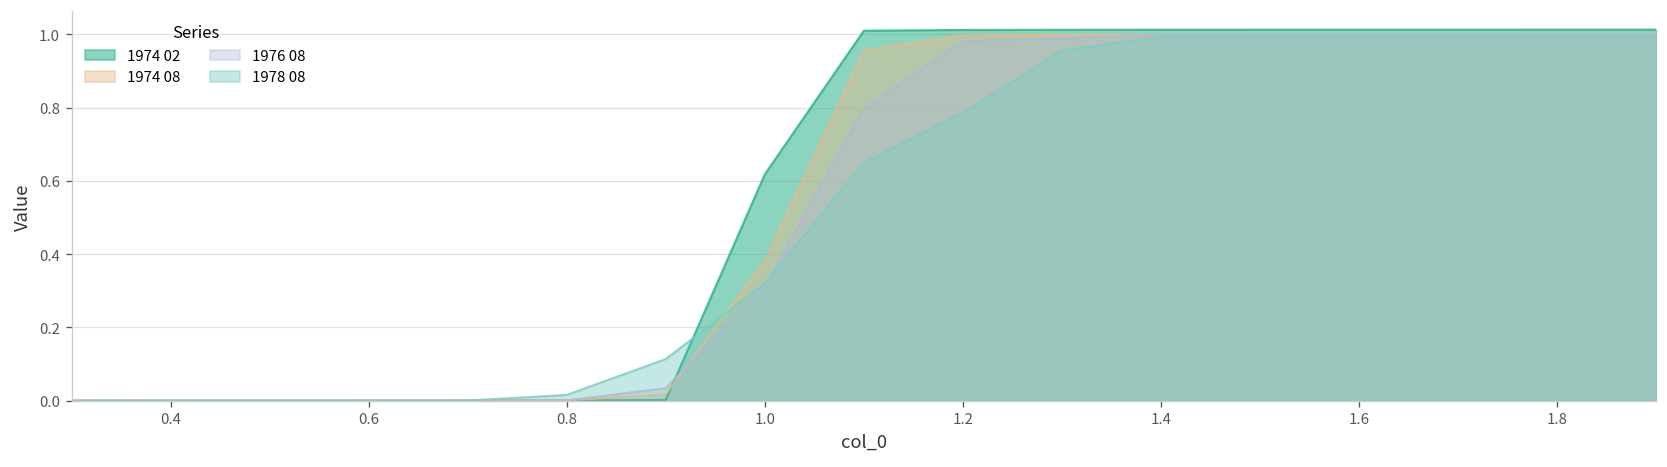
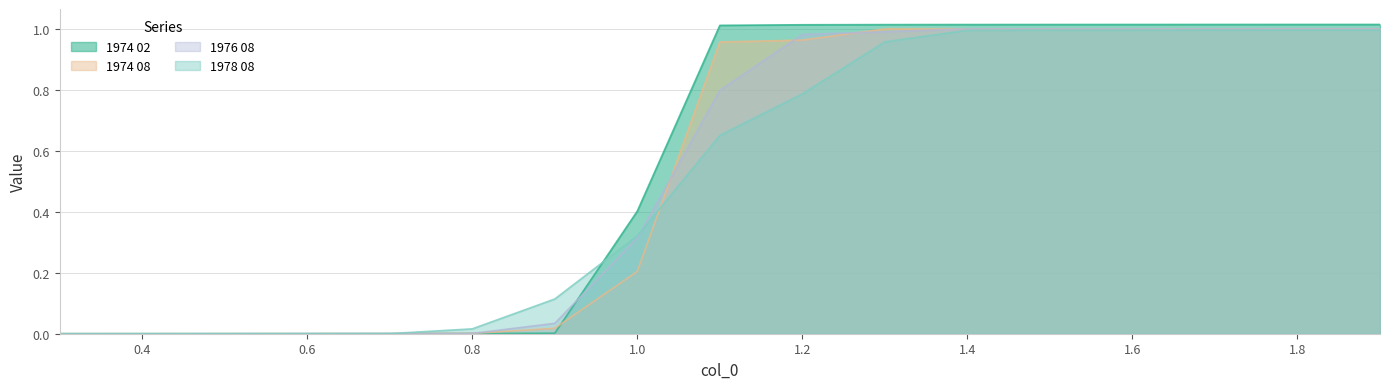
  {
    "1974 02": {
-     "1.0": 0.62,
+     "1.0": 0.40,
      "1.2": 1.01,
      "1.4": 1.01,
      "1.6": 1.01,
      "1.8": 1.01
    },
    "1974 08": {
-     "1.0": 0.38,
-     "1.2": 1.00
+     "1.0": 0.20,
+     "1.2": 0.96
    }
  }
